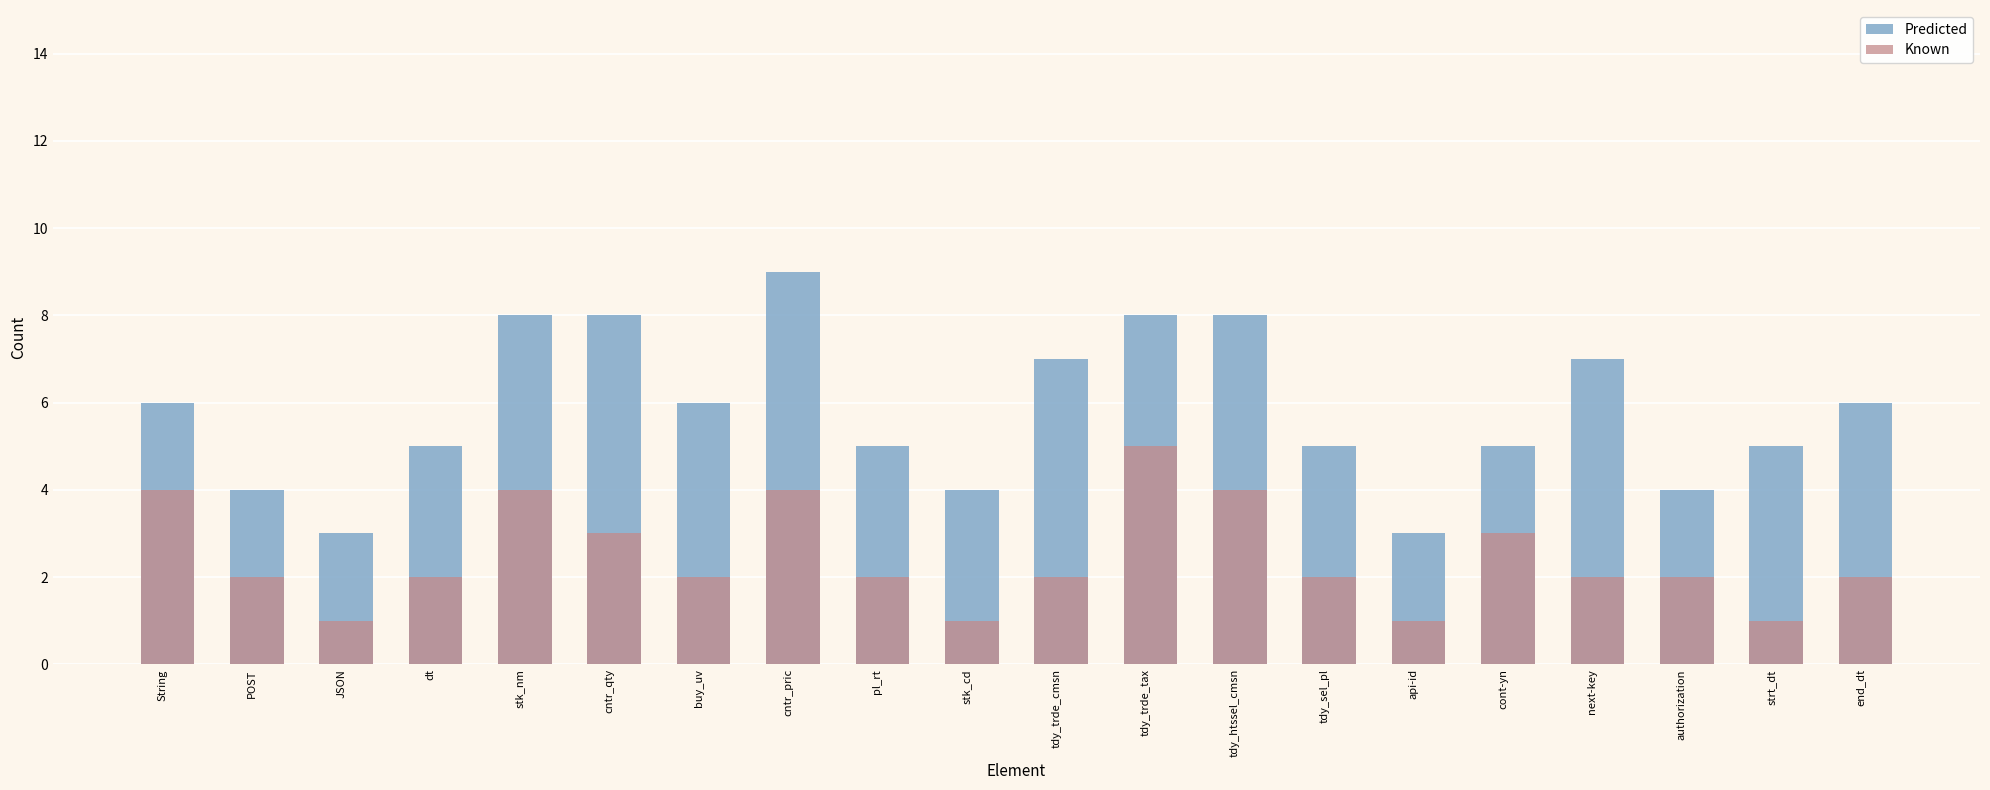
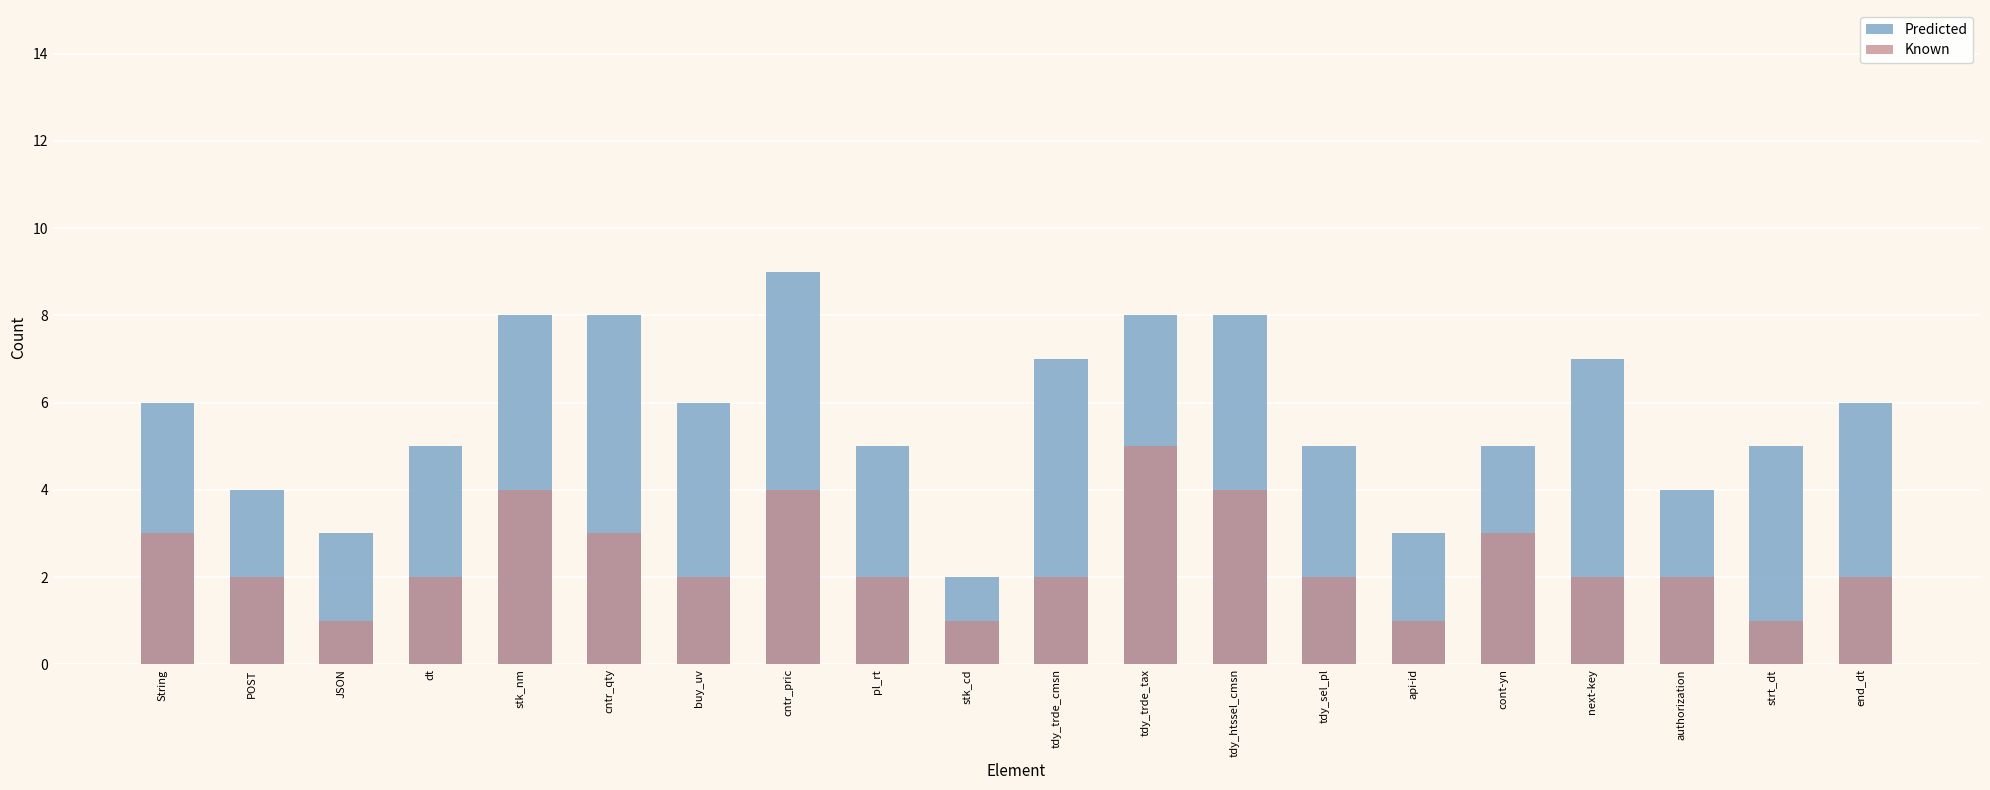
  {
    "Predicted": {
      "String": 6,
      "POST": 4,
      "JSON": 3,
      "dt": 5,
      "stk_nm": 8,
      "cntr_qty": 8,
      "buy_uv": 6,
      "cntr_pric": 9,
      "pl_rt": 5,
-     "stk_cd": 4,
+     "stk_cd": 2,
      "tdy_trde_cmsn": 7,
      "tdy_trde_tax": 8,
      "tdy_htssel_cmsn": 8,
      "tdy_sel_pl": 5,
      "api-id": 3,
      "cont-yn": 5,
      "next-key": 7,
      "authorization": 4,
      "strt_dt": 5,
      "end_dt": 6
    },
    "Known": {
-     "String": 4
+     "String": 3
    }
  }
